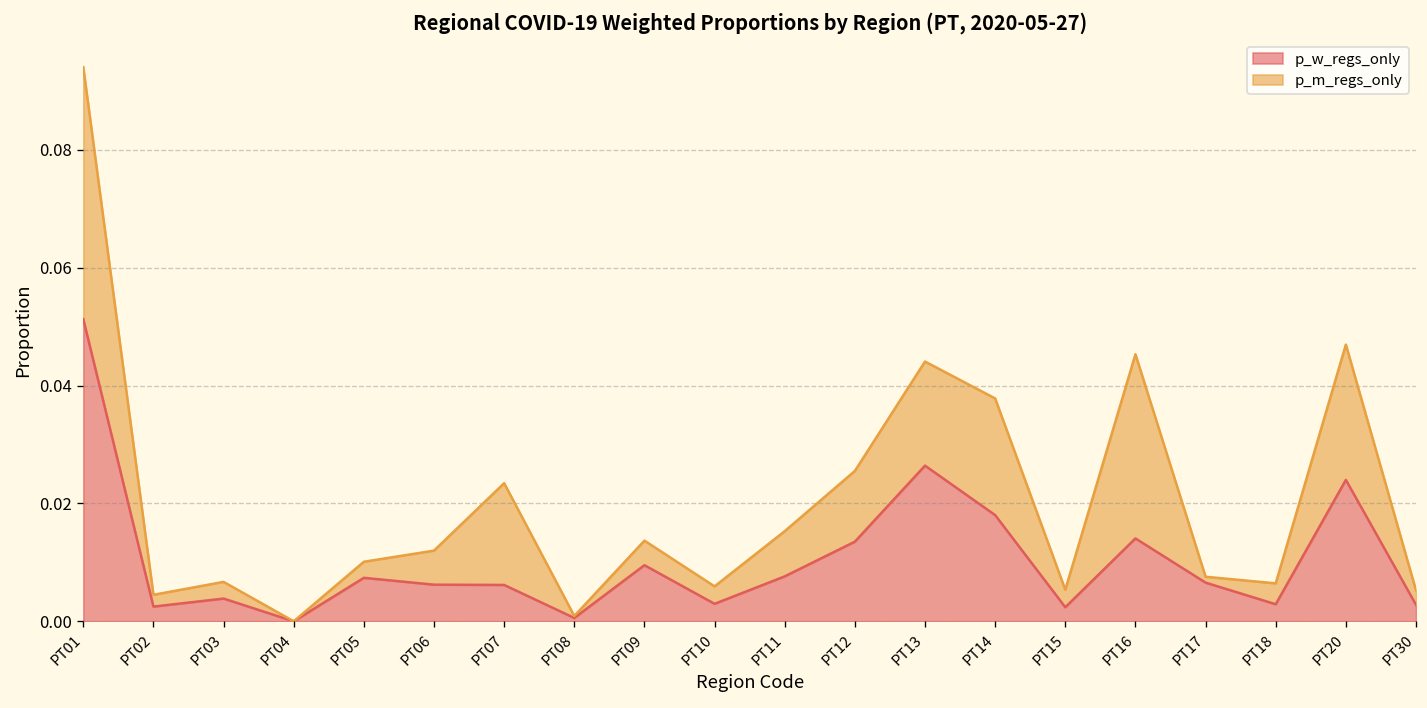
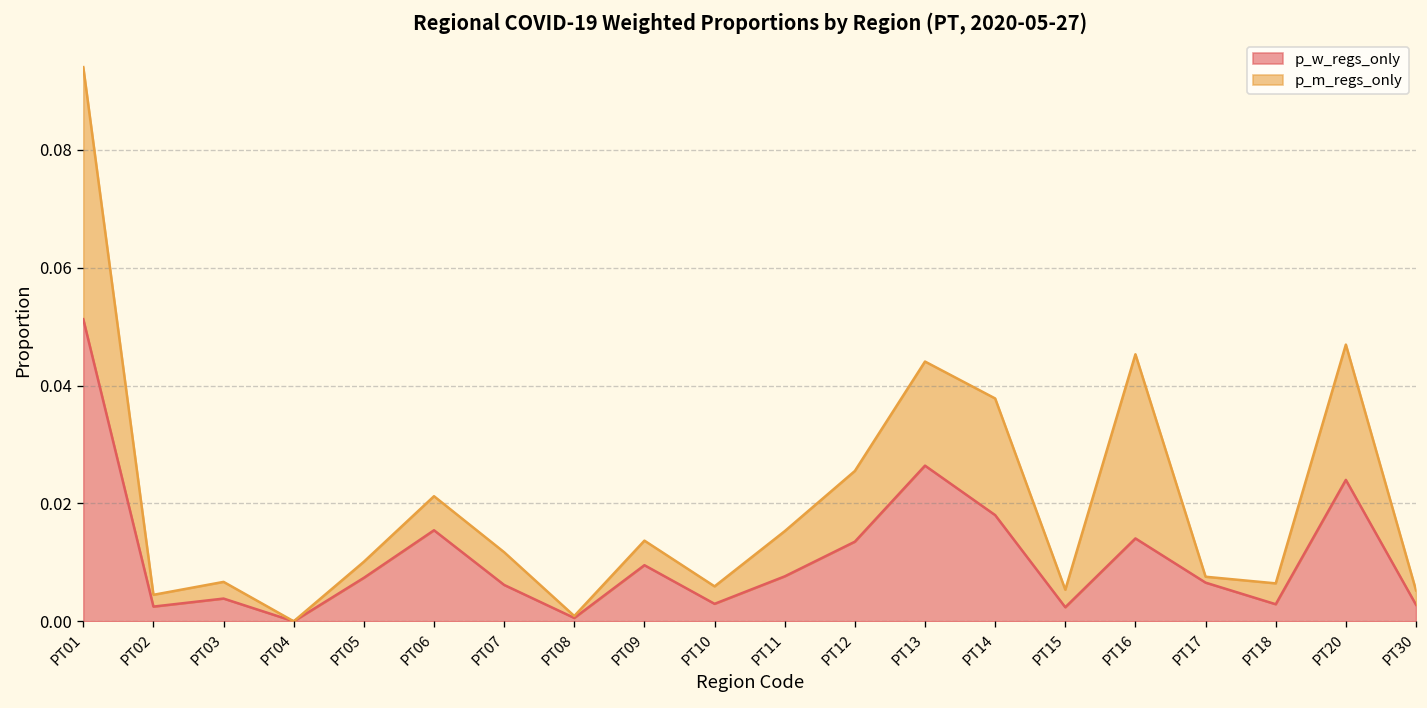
  {
    "p_w_regs_only": {
      "PT01": 0.051,
      "PT02": 0.002,
      "PT03": 0.004,
      "PT05": 0.007,
-     "PT06": 0.006,
+     "PT06": 0.015,
      "PT07": 0.006,
      "PT09": 0.010,
      "PT10": 0.003,
      "PT11": 0.008,
      "PT12": 0.014,
      "PT13": 0.026,
      "PT14": 0.018,
      "PT15": 0.002,
      "PT16": 0.014,
      "PT17": 0.007,
      "PT18": 0.003,
      "PT20": 0.024,
      "PT30": 0.003
    },
    "p_m_regs_only": {
      "PT01": 0.043,
      "PT02": 0.002,
      "PT03": 0.003,
      "PT05": 0.003,
      "PT06": 0.006,
-     "PT07": 0.017,
+     "PT07": 0.006,
      "PT09": 0.004,
      "PT10": 0.003,
      "PT11": 0.008,
      "PT12": 0.012,
      "PT13": 0.018,
      "PT14": 0.020,
      "PT15": 0.003,
      "PT16": 0.031,
      "PT17": 0.001,
      "PT18": 0.004,
      "PT20": 0.023,
      "PT30": 0.002
    }
  }
